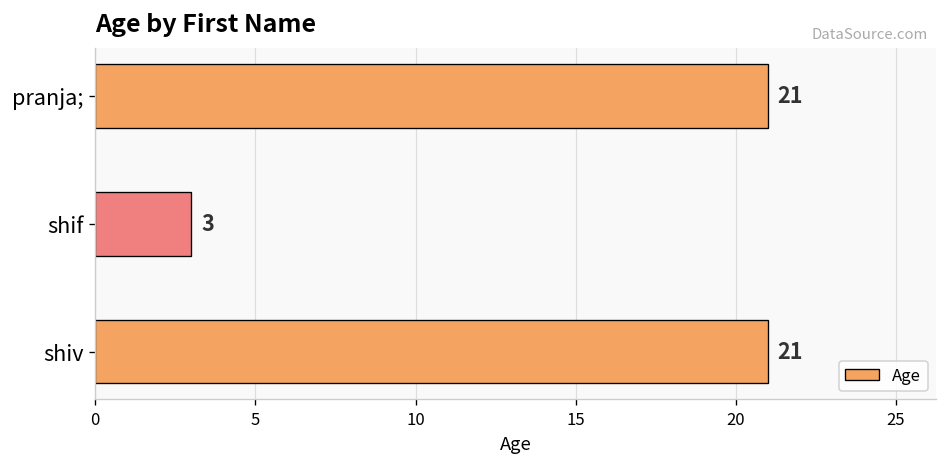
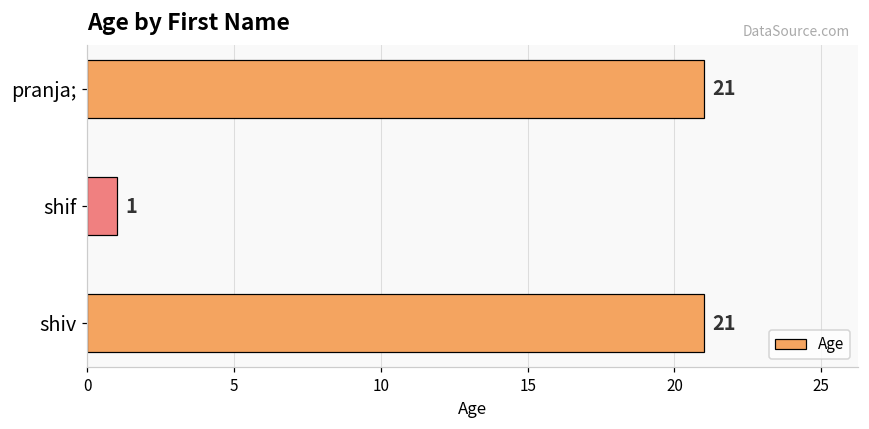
  {
    "pranja;": 21,
-   "shif": 3,
+   "shif": 1,
    "shiv": 21
  }
